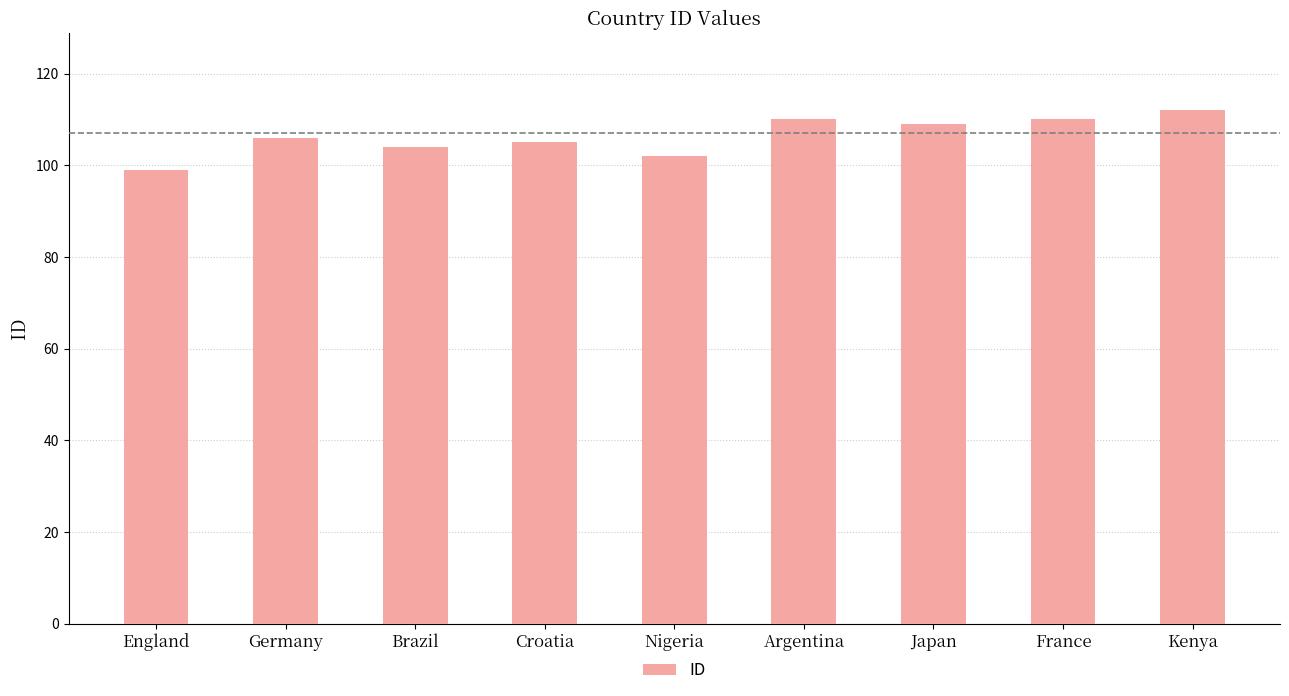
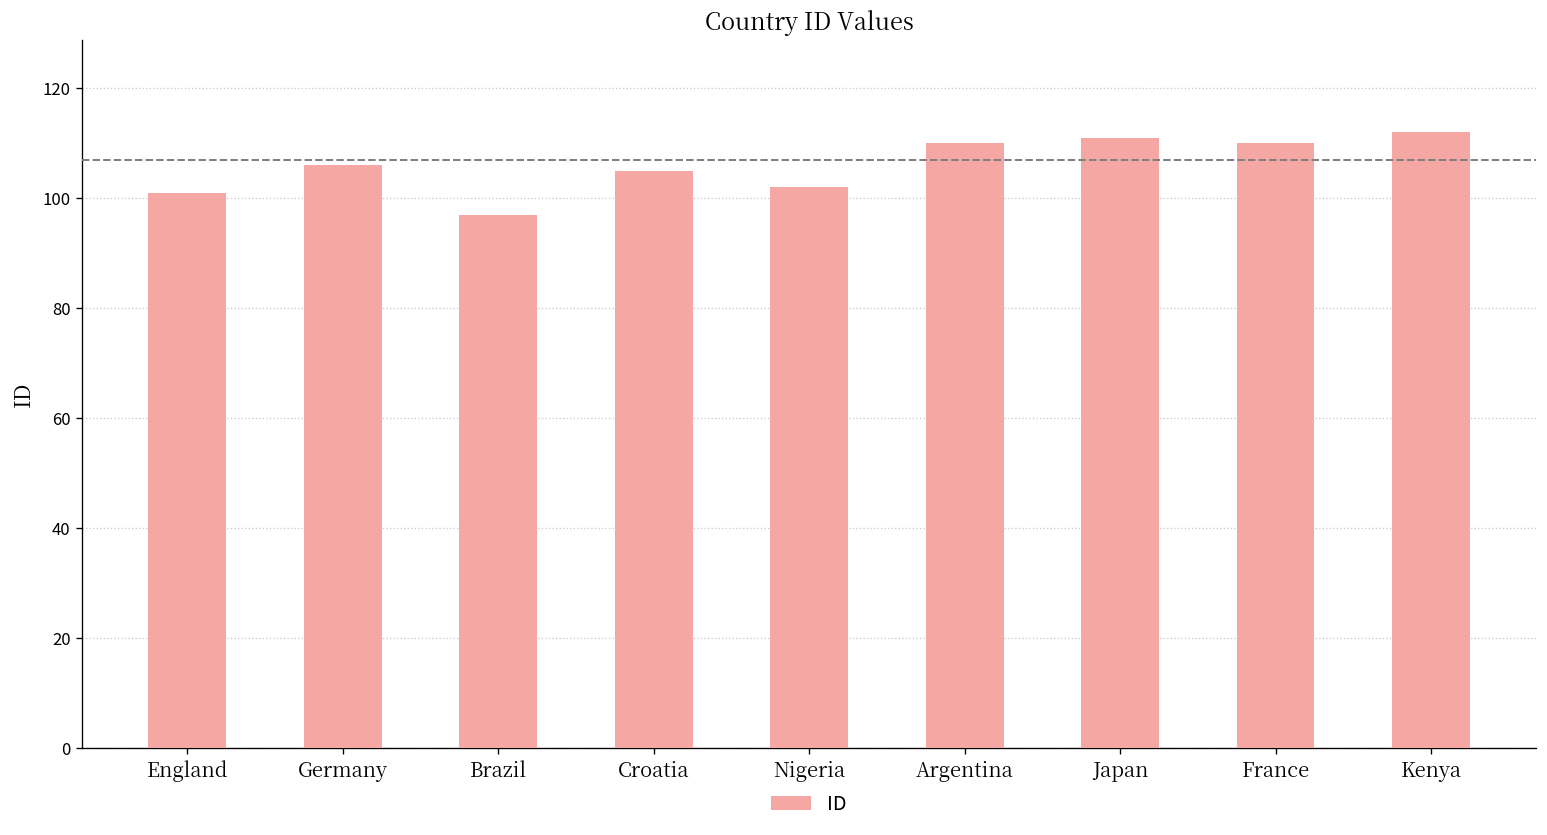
  {
-   "England": 99,
+   "England": 101,
    "Germany": 106,
-   "Brazil": 104,
+   "Brazil": 97,
    "Croatia": 105,
    "Nigeria": 102,
    "Argentina": 110,
-   "Japan": 109,
+   "Japan": 111,
    "France": 110,
    "Kenya": 112
  }
